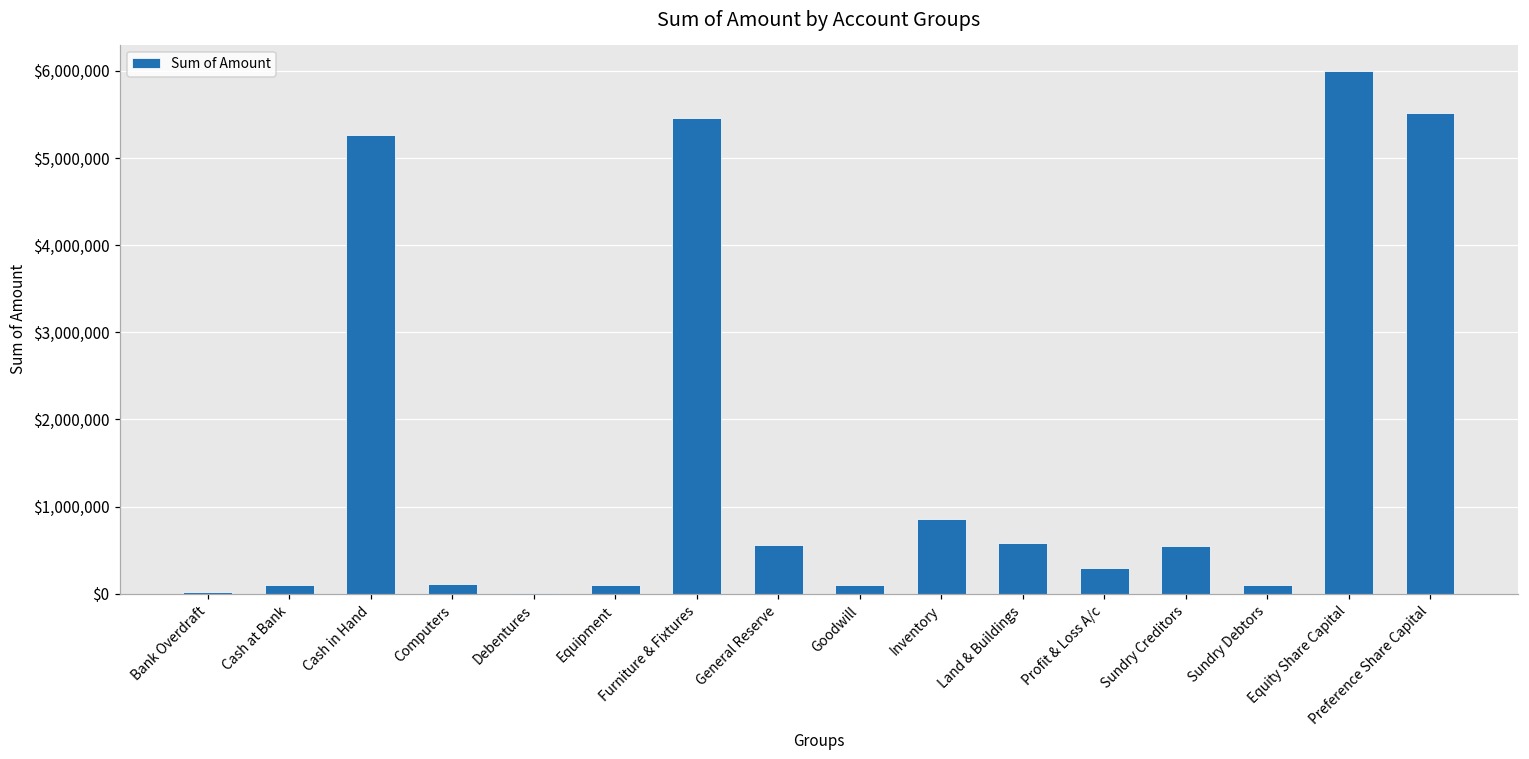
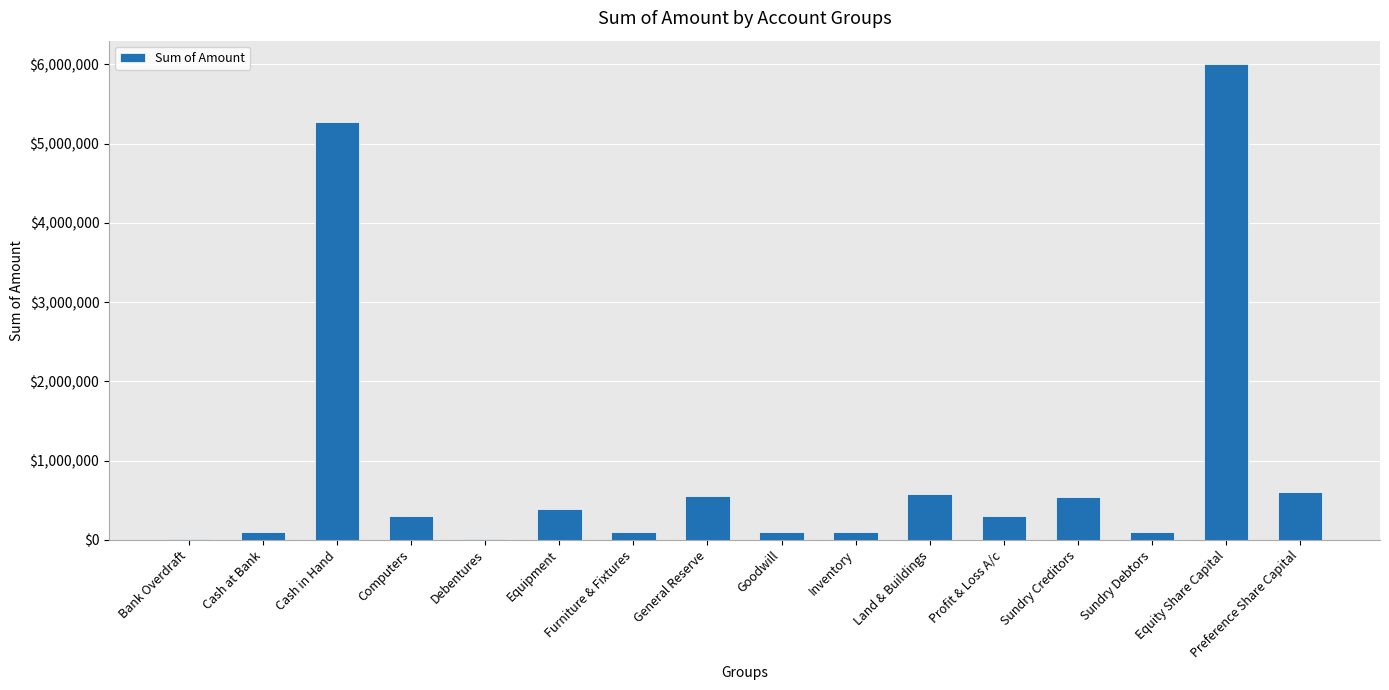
  {
    "Cash at Bank": "$100,000",
    "Cash in Hand": "$5,300,000",
-   "Computers": "$100,000",
-   "Equipment": "$100,000",
-   "Furniture & Fixtures": "$5,500,000",
+   "Computers": "$300,000",
+   "Equipment": "$400,000",
+   "Furniture & Fixtures": "$100,000",
    "General Reserve": "$600,000",
    "Goodwill": "$100,000",
-   "Inventory": "$900,000",
+   "Inventory": "$100,000",
    "Land & Buildings": "$600,000",
    "Profit & Loss A/c": "$300,000",
    "Sundry Creditors": "$500,000",
    "Sundry Debtors": "$100,000",
    "Equity Share Capital": "$6,000,000",
-   "Preference Share Capital": "$5,500,000"
+   "Preference Share Capital": "$600,000"
  }
